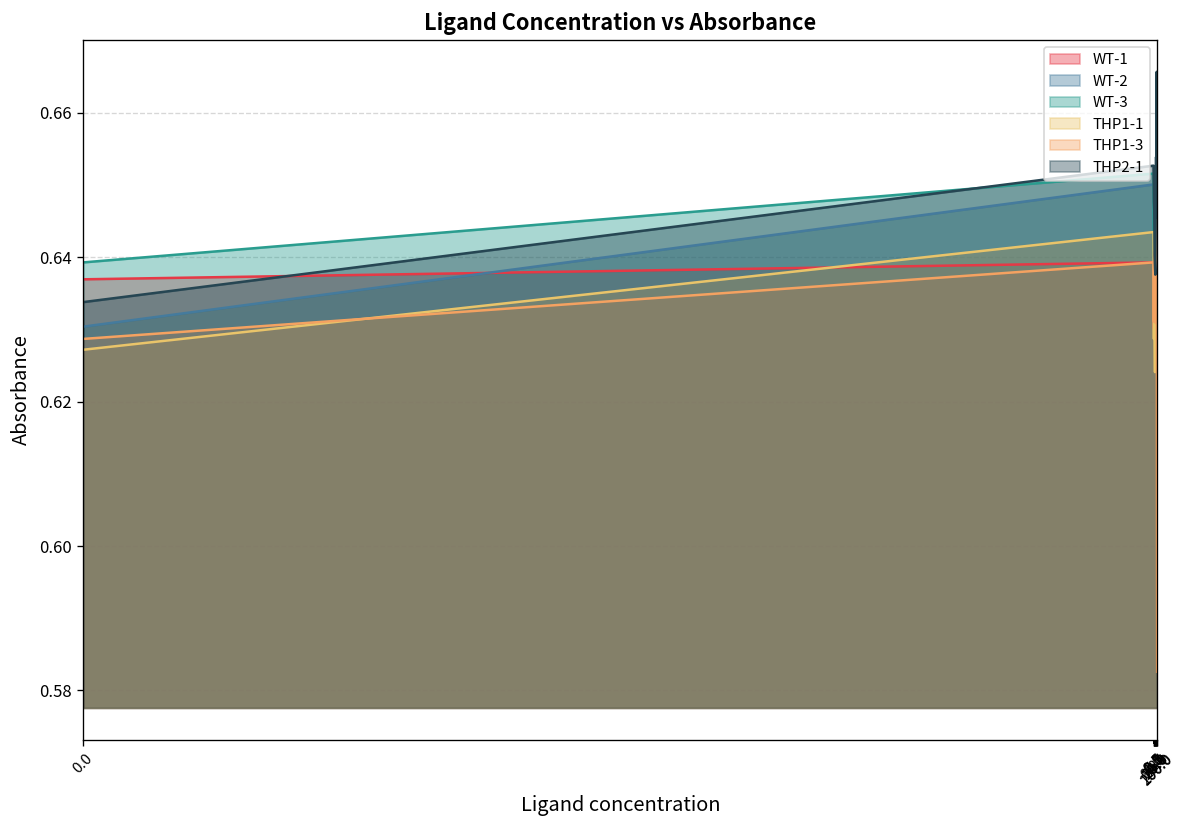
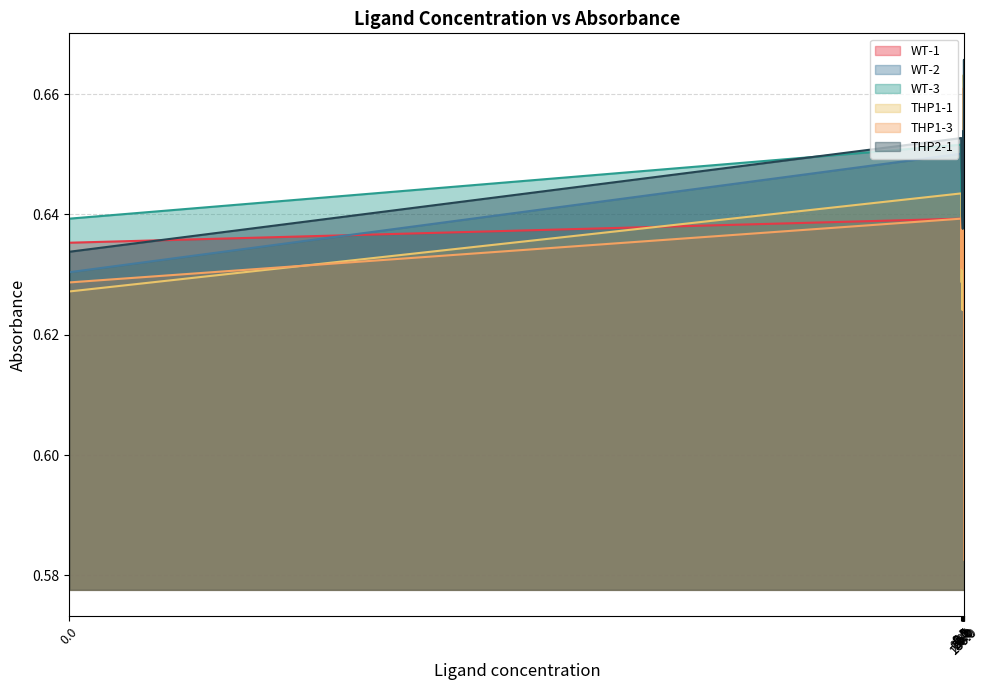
  {
    "WT-1": {
-     "0.0": 0.637,
+     "0.0": 0.635,
      "0.25": 0.630,
      "2.5": 0.634,
      "5.0": 0.628,
      "100.0": 0.651
    }
  }
